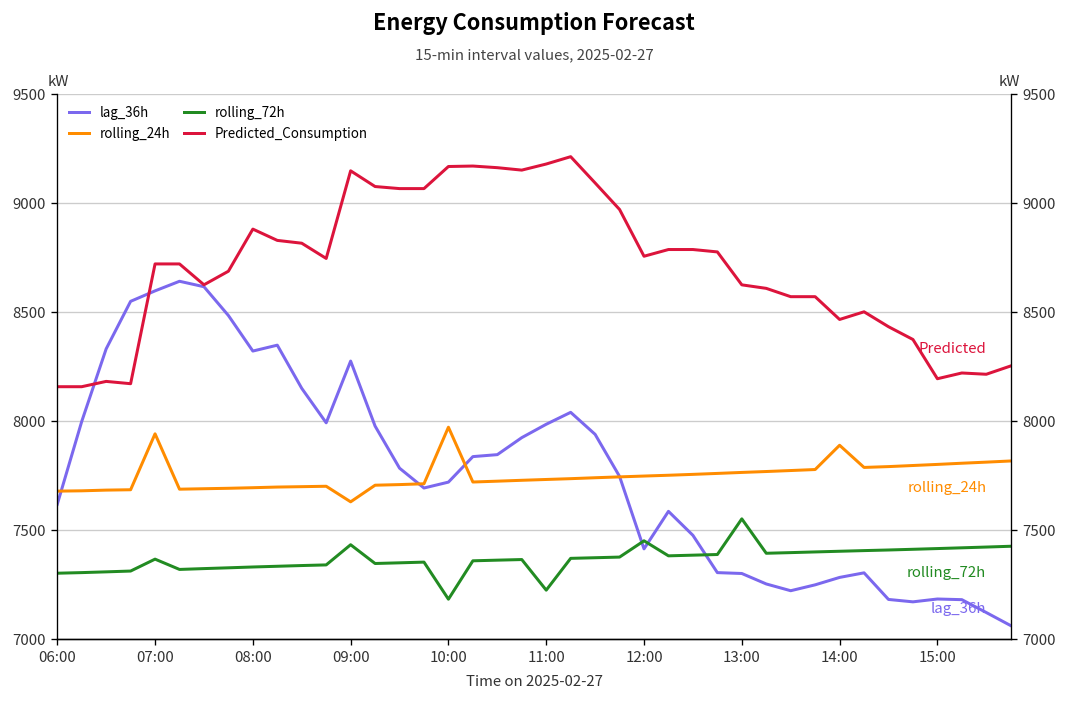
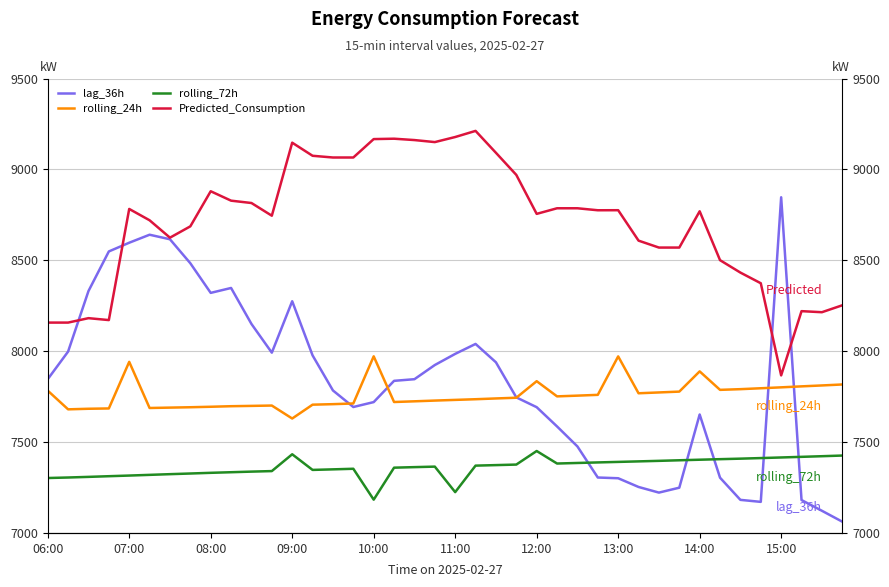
  {
    "lag_36h": {
-     "06:00": 7620,
+     "06:00": 7850,
      "07:00": 8600,
      "08:00": 8320,
      "09:00": 8280,
      "10:00": 7720,
      "11:00": 7990,
-     "12:00": 7410,
+     "12:00": 7690,
      "13:00": 7300,
-     "14:00": 7280,
-     "15:00": 7180
+     "14:00": 7650,
+     "15:00": 8850
    },
    "rolling_24h": {
-     "06:00": 7680,
+     "06:00": 7780,
      "07:00": 7940,
      "08:00": 7690,
      "09:00": 7630,
      "10:00": 7970,
      "11:00": 7730,
-     "12:00": 7750,
-     "13:00": 7760,
+     "12:00": 7840,
+     "13:00": 7970,
      "14:00": 7890,
      "15:00": 7800
    },
    "rolling_72h": {
      "06:00": 7300,
-     "07:00": 7370,
+     "07:00": 7320,
      "08:00": 7330,
      "09:00": 7430,
      "10:00": 7180,
      "11:00": 7220,
      "12:00": 7450,
-     "13:00": 7550,
+     "13:00": 7390,
      "14:00": 7400,
      "15:00": 7420
    },
    "Predicted_Consumption": {
      "06:00": 8160,
-     "07:00": 8720,
+     "07:00": 8780,
      "08:00": 8880,
      "09:00": 9150,
      "10:00": 9170,
      "11:00": 9180,
      "12:00": 8760,
-     "13:00": 8620,
-     "14:00": 8470,
-     "15:00": 8190
+     "13:00": 8780,
+     "14:00": 8770,
+     "15:00": 7870
    }
  }
